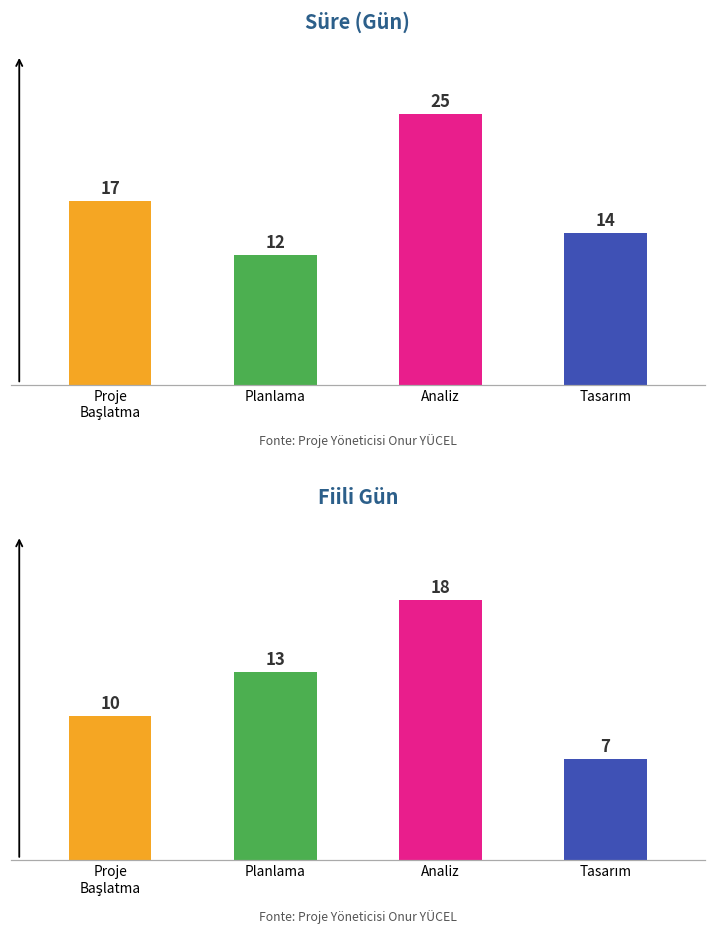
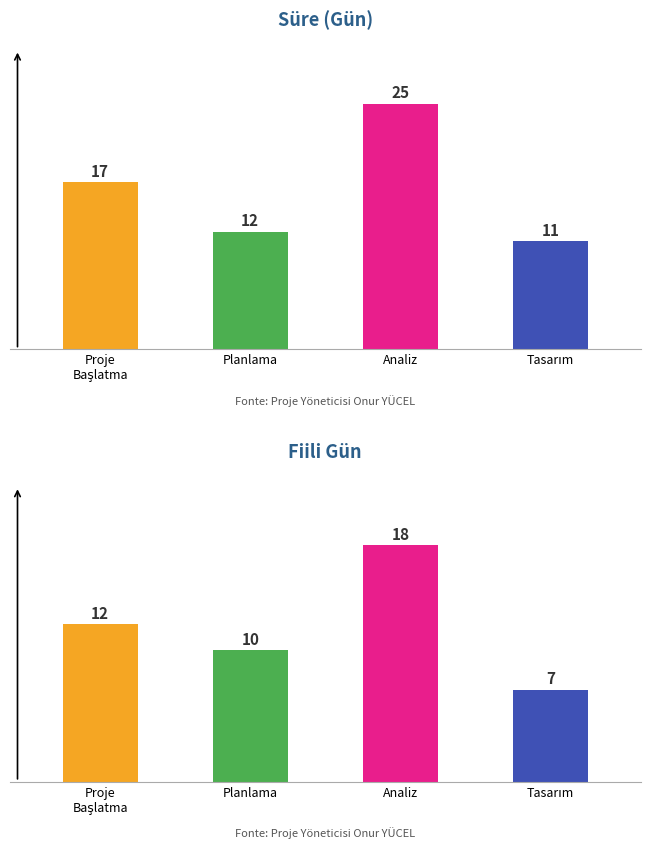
  {
    "Süre (Gün)": {
      "Proje Başlatma": 17,
      "Planlama": 12,
      "Analiz": 25,
-     "Tasarım": 14
+     "Tasarım": 11
    },
    "Fiili Gün": {
-     "Proje Başlatma": 10,
-     "Planlama": 13,
+     "Proje Başlatma": 12,
+     "Planlama": 10,
      "Analiz": 18,
      "Tasarım": 7
    }
  }
